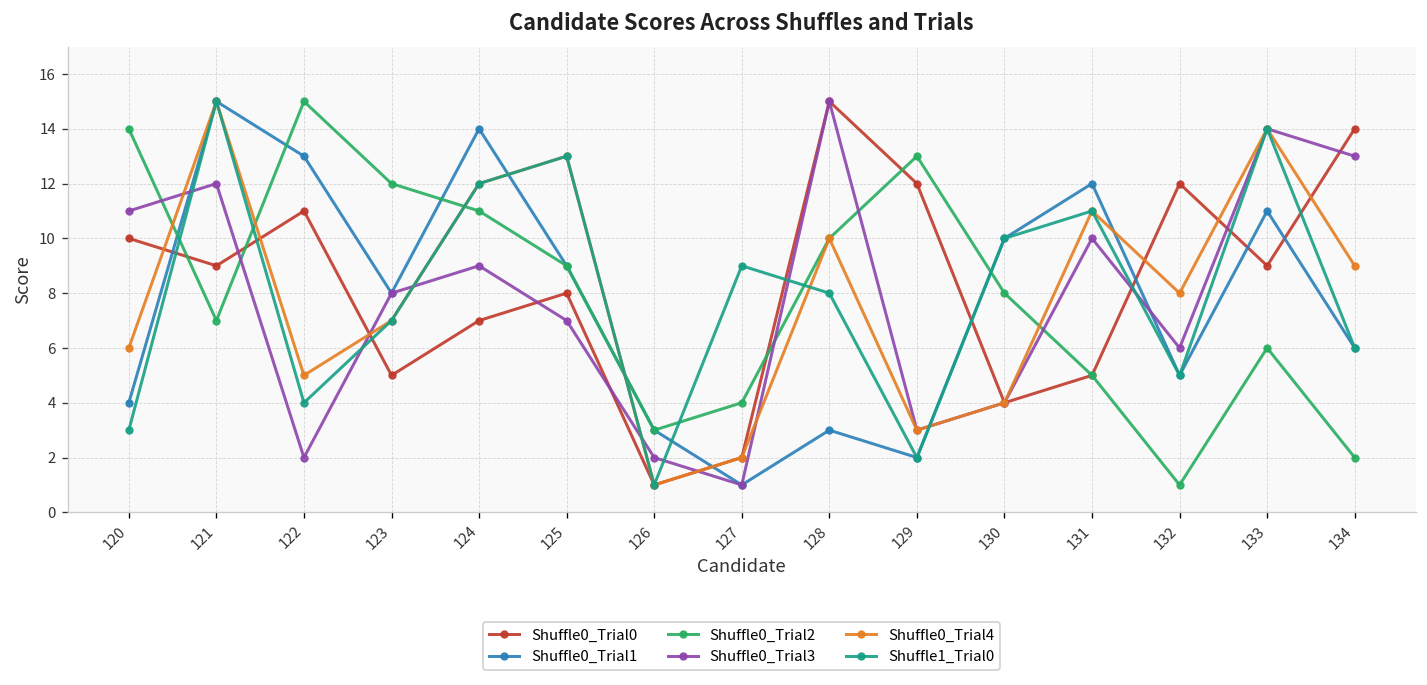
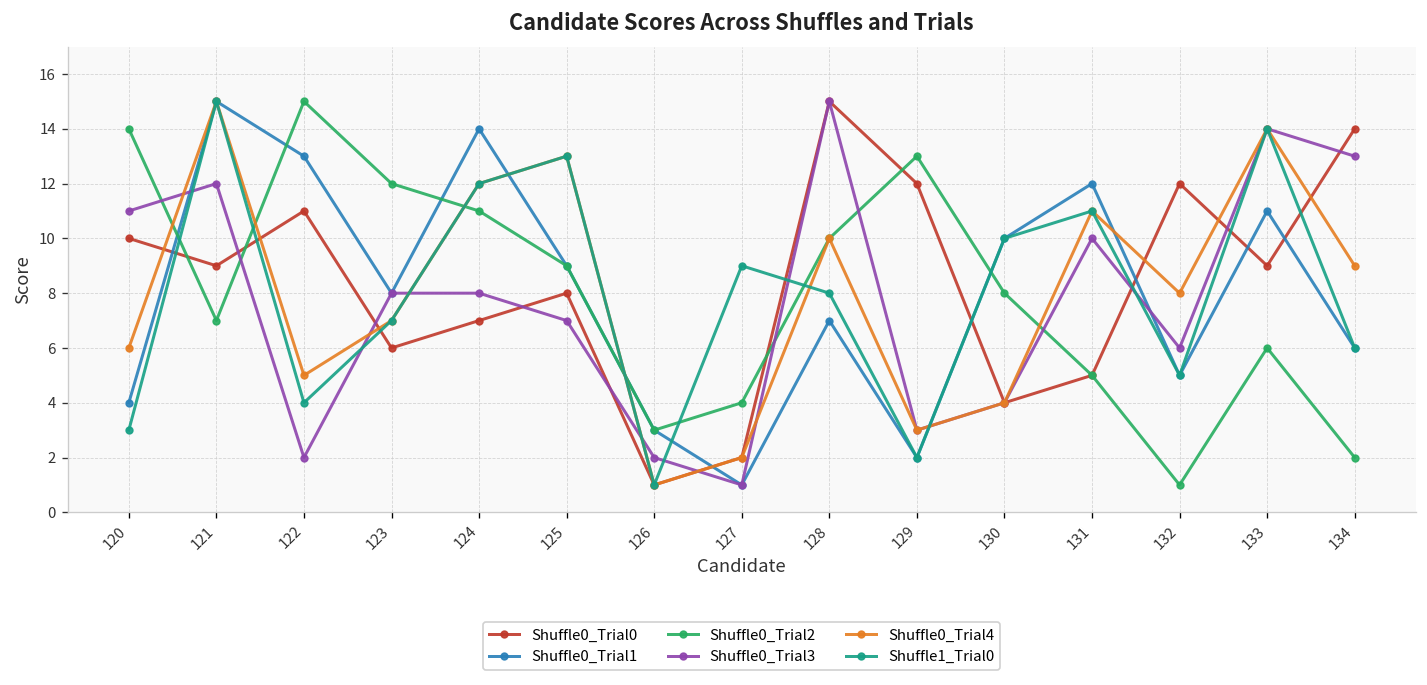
  {
    "Shuffle0_Trial0": {
      "120": 10,
      "121": 9,
      "122": 11,
-     "123": 5,
+     "123": 6,
      "124": 7,
      "125": 8,
      "129": 12,
      "132": 12,
      "133": 9,
      "134": 14
    },
    "Shuffle0_Trial1": {
      "120": 4,
      "122": 13,
      "124": 14,
-     "128": 3,
+     "128": 7,
      "131": 12,
      "133": 11
    },
    "Shuffle0_Trial3": {
      "120": 11,
      "121": 12,
      "122": 2,
-     "124": 9,
+     "124": 8,
      "125": 7,
      "126": 2,
      "131": 10,
      "132": 6,
      "134": 13
    },
    "Shuffle0_Trial4": {
      "120": 6,
      "122": 5,
      "132": 8,
      "134": 9
    }
  }
